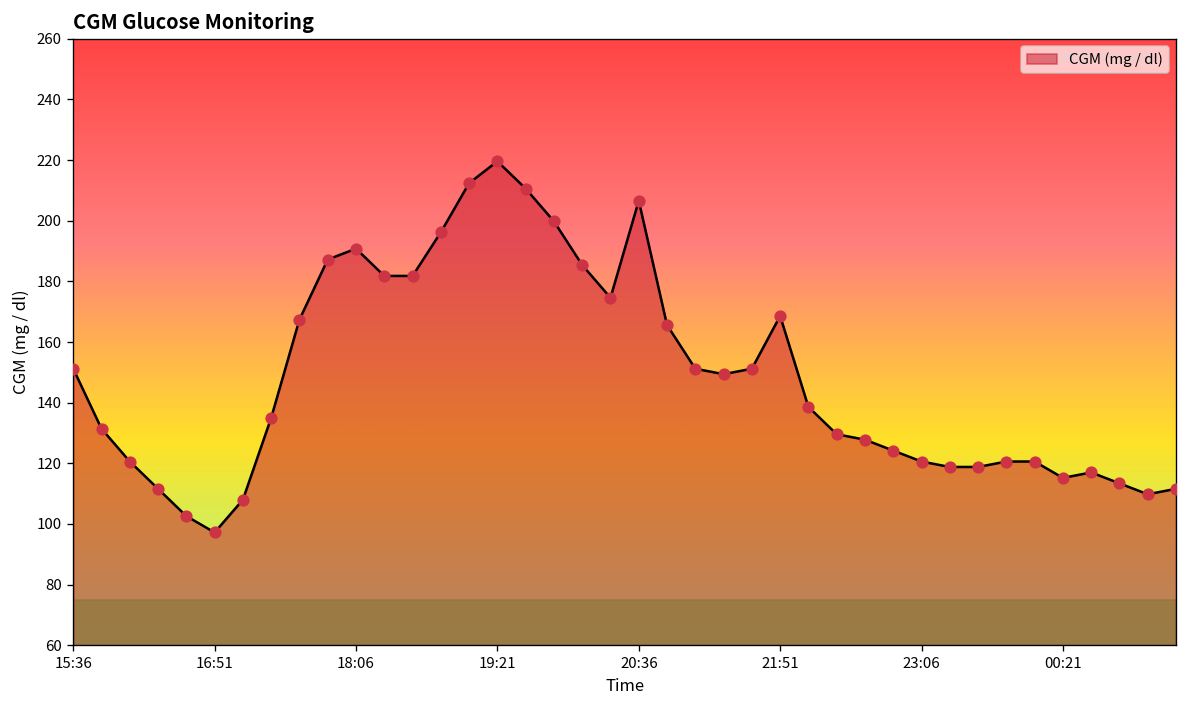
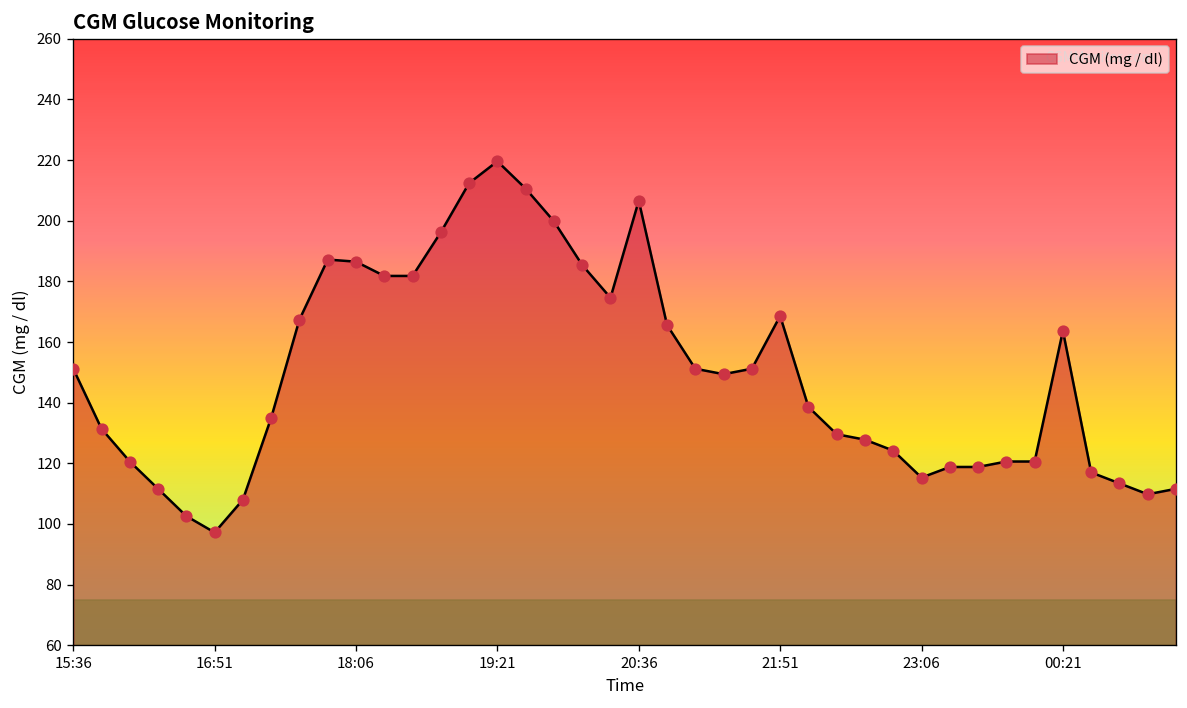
  {
    "15:36": 151,
    "16:51": 97,
-   "18:06": 191,
+   "18:06": 187,
    "19:21": 220,
    "20:36": 207,
    "21:51": 169,
-   "23:06": 121,
-   "00:21": 115
+   "23:06": 115,
+   "00:21": 164
  }
